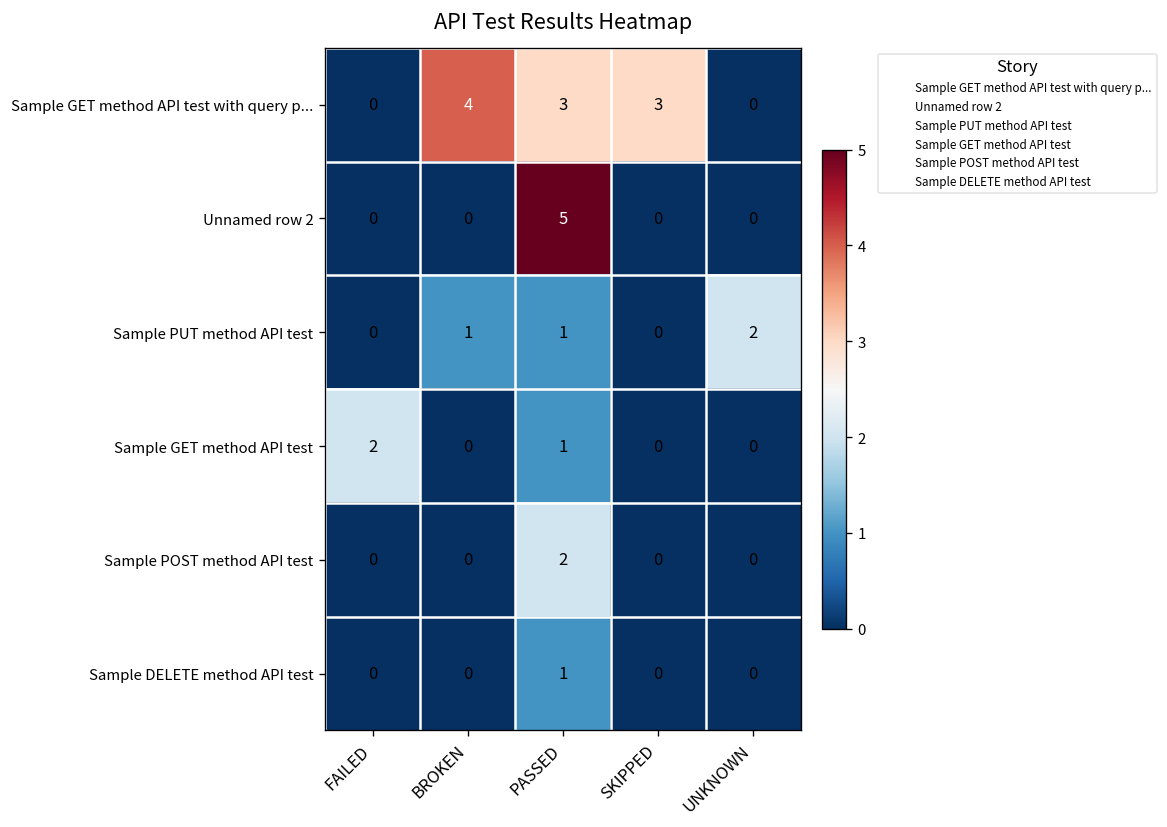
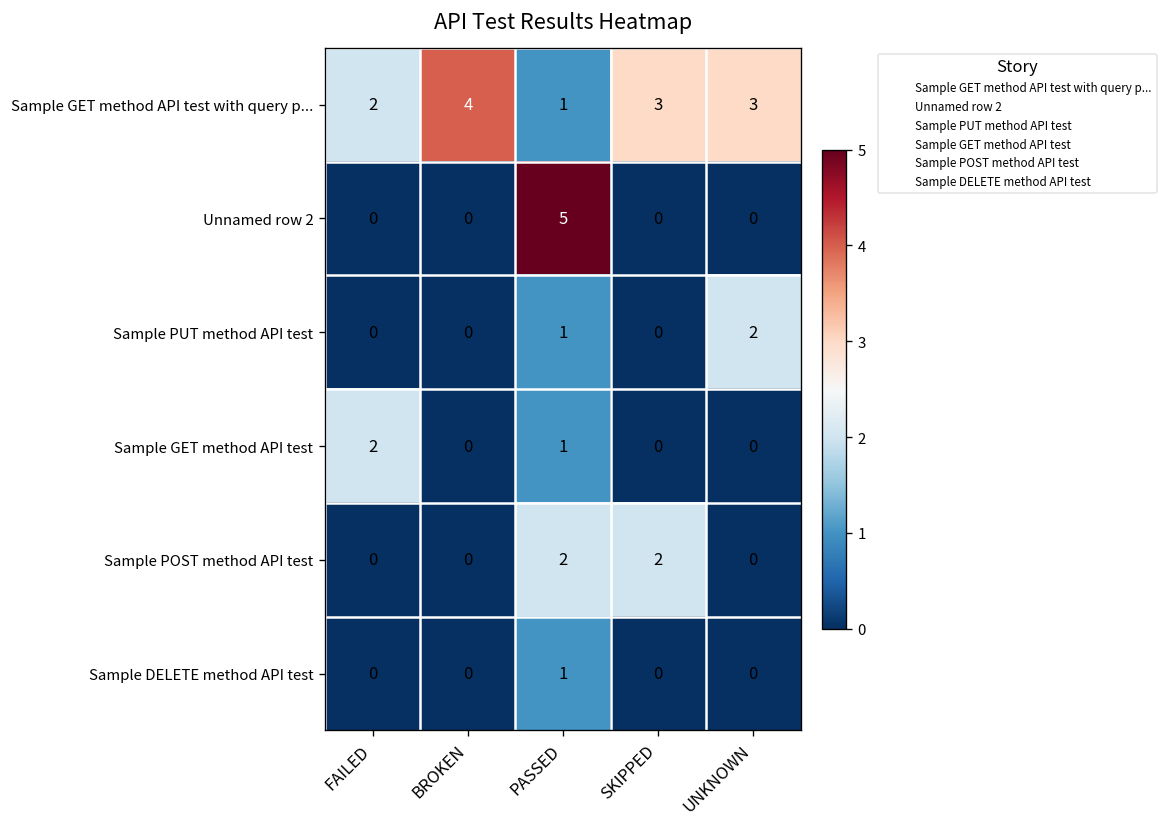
  {
    "Sample GET method API test with query p...": {
-     "FAILED": 0,
+     "FAILED": 2,
      "BROKEN": 4,
-     "PASSED": 3,
+     "PASSED": 1,
      "SKIPPED": 3,
-     "UNKNOWN": 0
+     "UNKNOWN": 3
    },
    "Unnamed row 2": {
      "FAILED": 0,
      "BROKEN": 0,
      "PASSED": 5,
      "SKIPPED": 0,
      "UNKNOWN": 0
    },
    "Sample PUT method API test": {
      "FAILED": 0,
-     "BROKEN": 1,
+     "BROKEN": 0,
      "PASSED": 1,
      "SKIPPED": 0,
      "UNKNOWN": 2
    },
    "Sample GET method API test": {
      "FAILED": 2,
      "BROKEN": 0,
      "PASSED": 1,
      "SKIPPED": 0,
      "UNKNOWN": 0
    },
    "Sample POST method API test": {
      "FAILED": 0,
      "BROKEN": 0,
      "PASSED": 2,
-     "SKIPPED": 0,
+     "SKIPPED": 2,
      "UNKNOWN": 0
    },
    "Sample DELETE method API test": {
      "FAILED": 0,
      "BROKEN": 0,
      "PASSED": 1,
      "SKIPPED": 0,
      "UNKNOWN": 0
    }
  }
